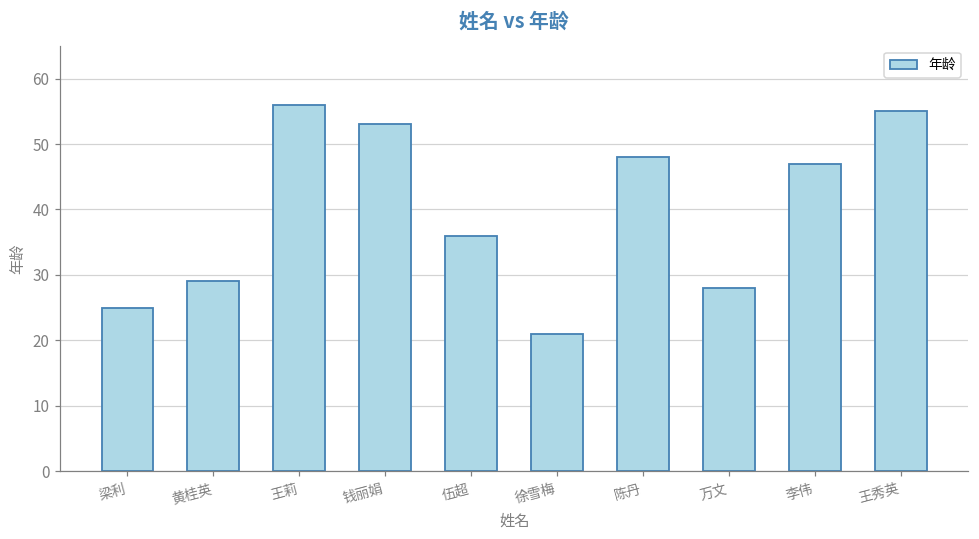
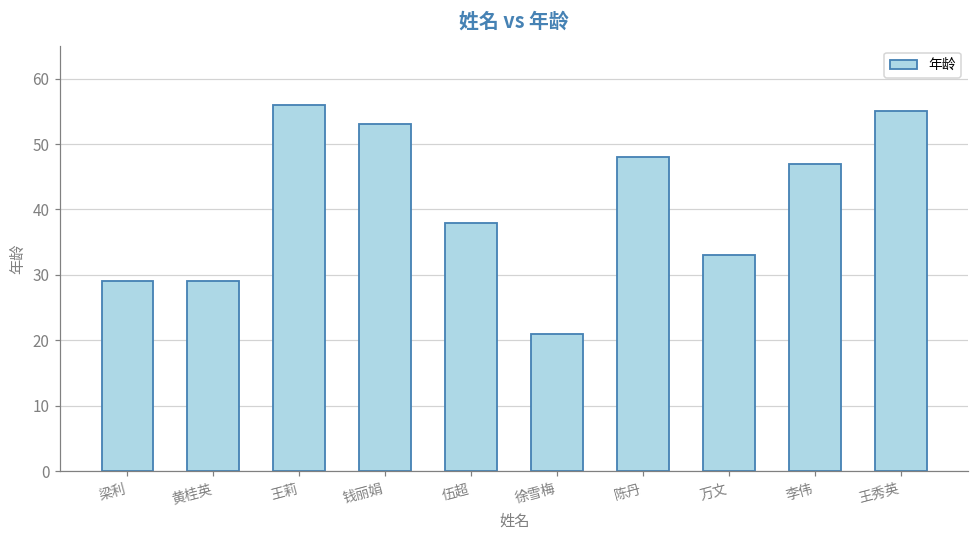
  {
-   "梁利": 25,
+   "梁利": 29,
    "黄桂英": 29,
    "王莉": 56,
    "钱丽娟": 53,
-   "伍超": 36,
+   "伍超": 38,
    "徐雪梅": 21,
    "陈丹": 48,
-   "万文": 28,
+   "万文": 33,
    "李伟": 47,
    "王秀英": 55
  }
